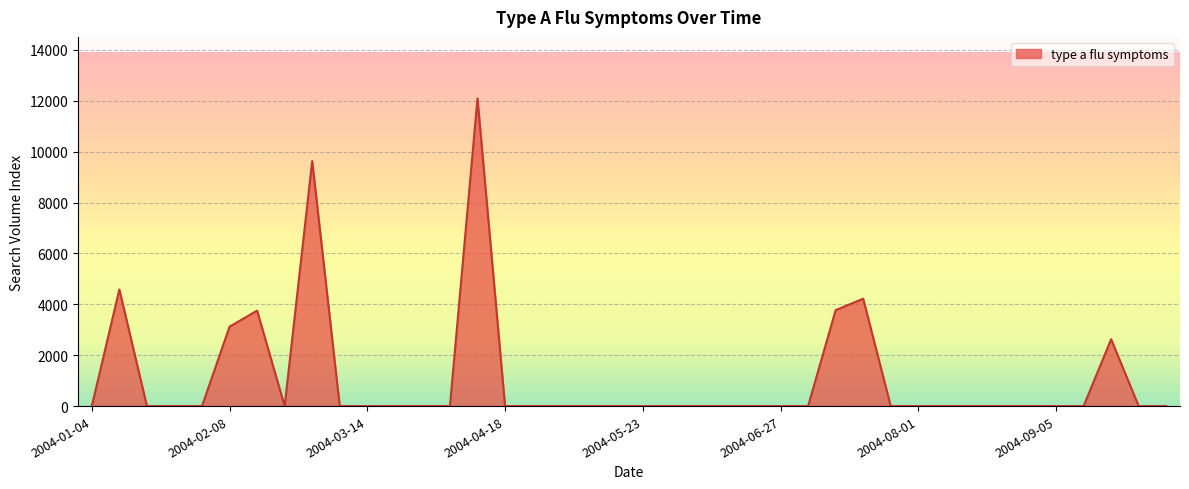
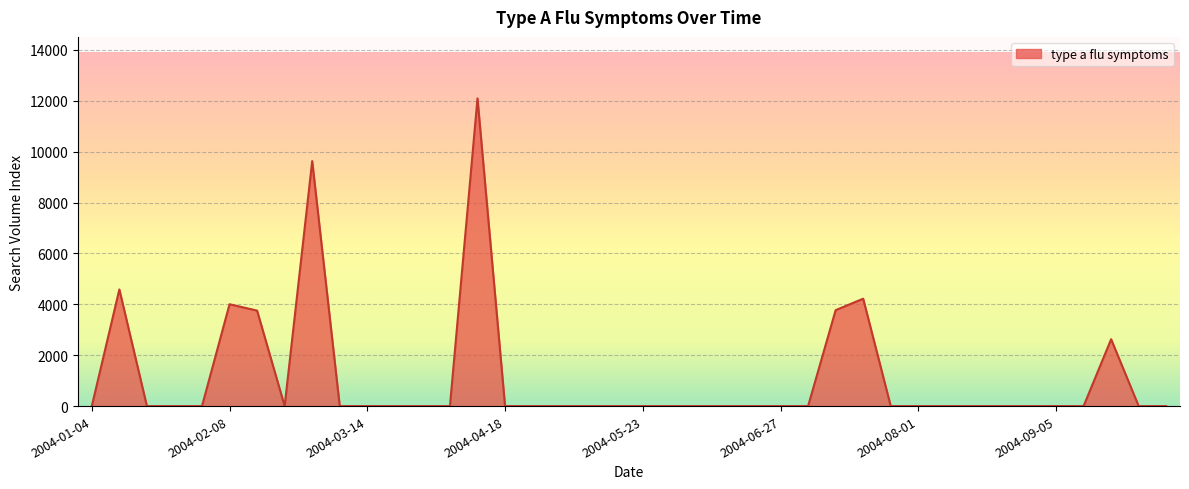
  {
    "2004-01-04": 0,
-   "2004-02-08": 3100,
+   "2004-02-08": 4000,
    "2004-03-14": 0,
    "2004-04-18": 0,
    "2004-05-23": 0,
    "2004-06-27": 0,
    "2004-08-01": 0,
    "2004-09-05": 0
  }
